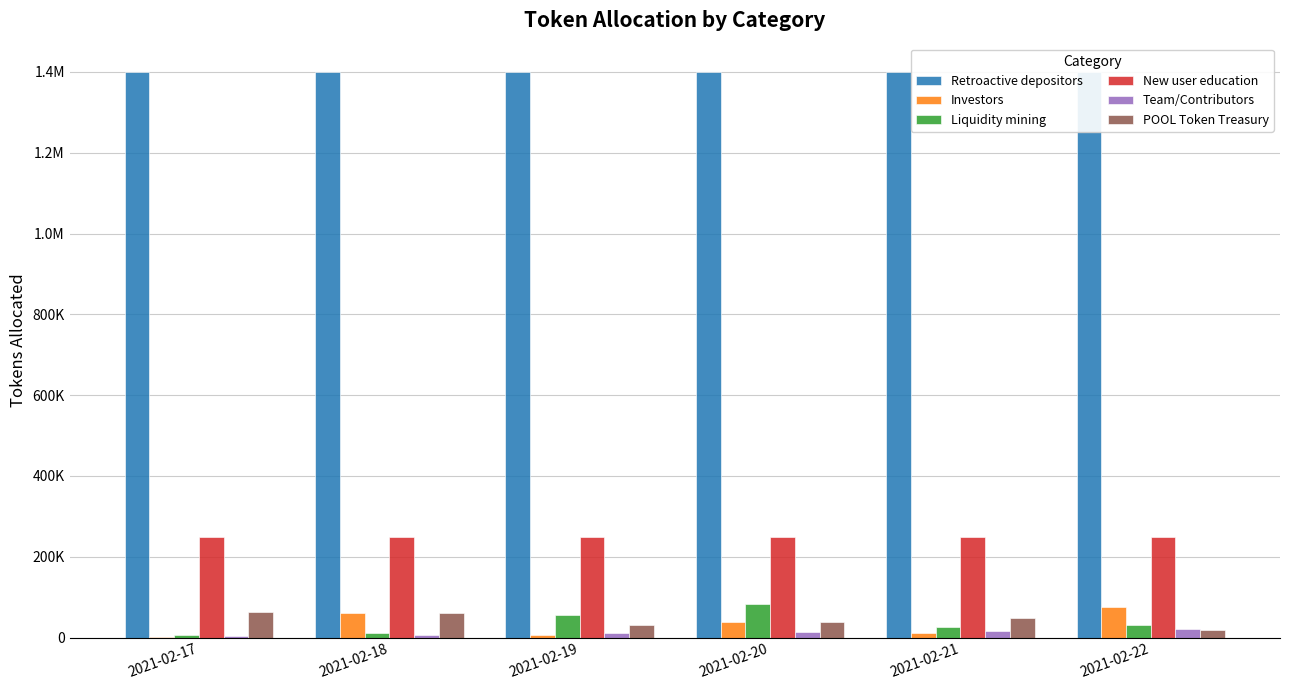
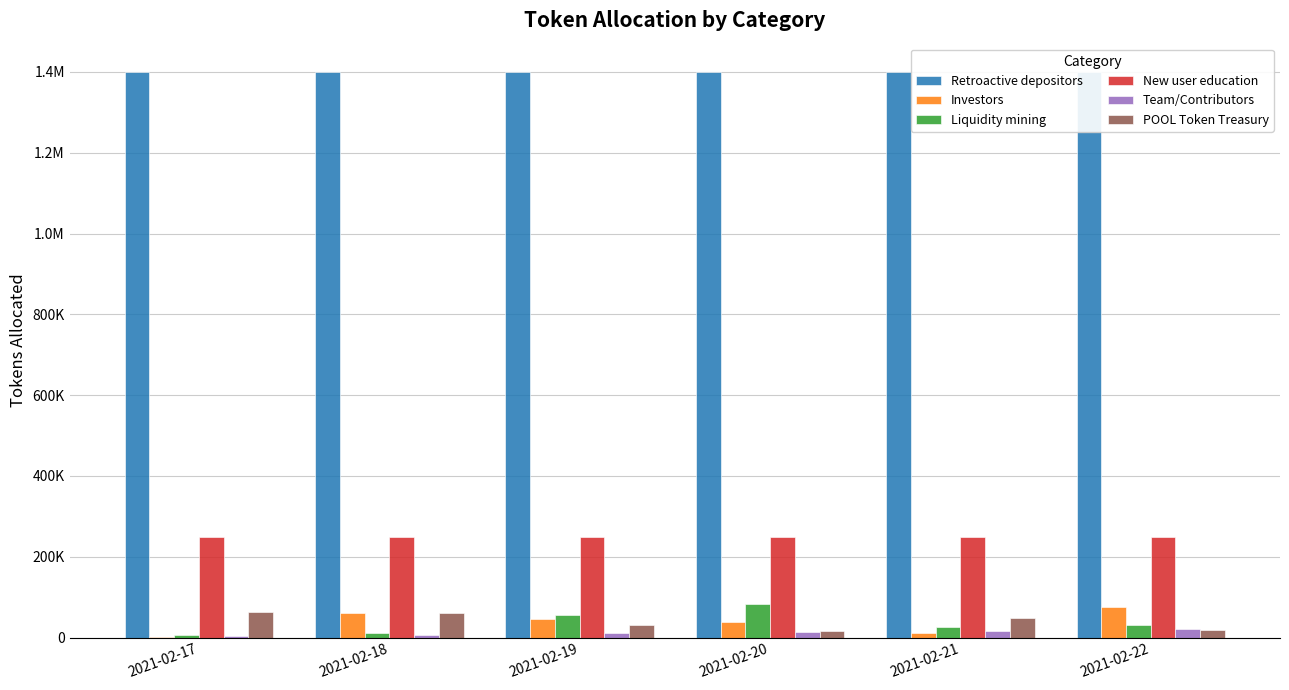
  {
    "Retroactive depositors": {
      "2021-02-17": 1400000,
      "2021-02-18": 1400000,
      "2021-02-19": 1400000,
      "2021-02-20": 1400000,
      "2021-02-21": 1400000
    },
    "Investors": {
      "2021-02-18": 60000,
-     "2021-02-19": 10000,
+     "2021-02-19": 50000,
      "2021-02-20": 40000,
      "2021-02-21": 10000,
      "2021-02-22": 80000
    },
    "Liquidity mining": {
      "2021-02-18": 10000,
      "2021-02-19": 60000,
      "2021-02-20": 80000,
      "2021-02-21": 30000,
      "2021-02-22": 30000
    },
    "New user education": {
      "2021-02-17": 250000,
      "2021-02-18": 250000,
      "2021-02-19": 250000,
      "2021-02-20": 250000,
      "2021-02-21": 250000,
      "2021-02-22": 250000
    },
    "Team/Contributors": {
      "2021-02-18": 10000,
      "2021-02-19": 10000,
      "2021-02-20": 10000,
      "2021-02-21": 20000,
      "2021-02-22": 20000
    },
    "POOL Token Treasury": {
      "2021-02-17": 60000,
      "2021-02-18": 60000,
      "2021-02-19": 30000,
-     "2021-02-20": 40000,
+     "2021-02-20": 20000,
      "2021-02-21": 50000,
      "2021-02-22": 20000
    }
  }
